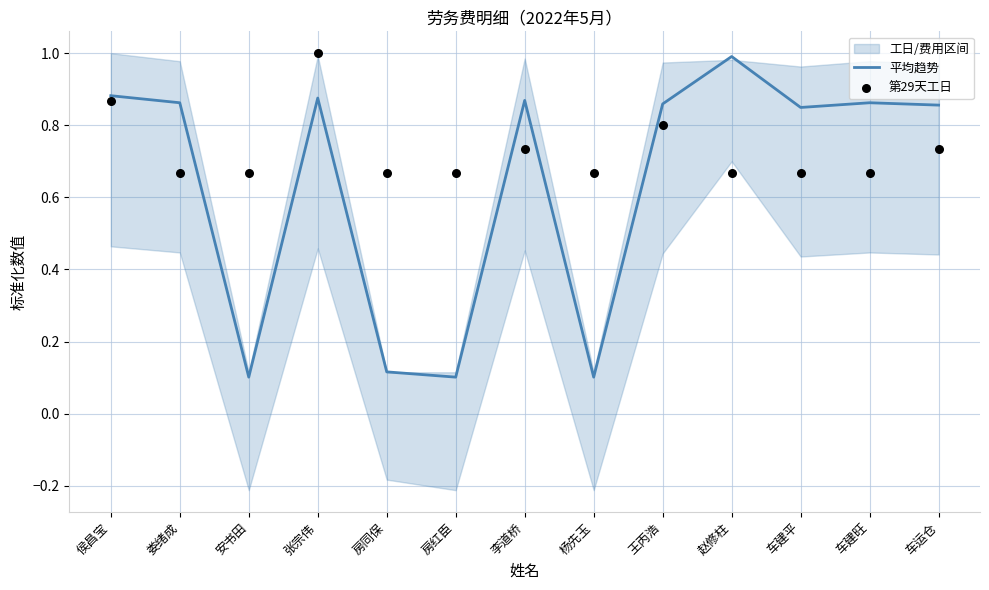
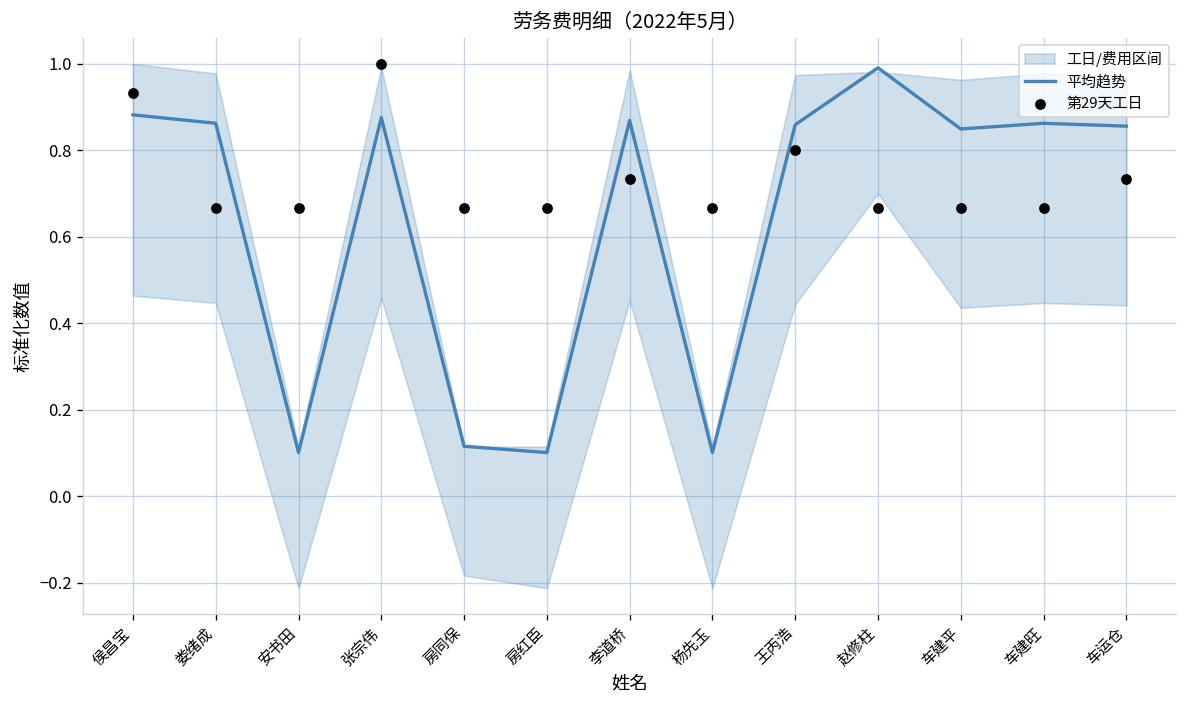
  {
    "第29天工日": {
-     "侯昌宝": 0.87
+     "侯昌宝": 0.93
    }
  }
